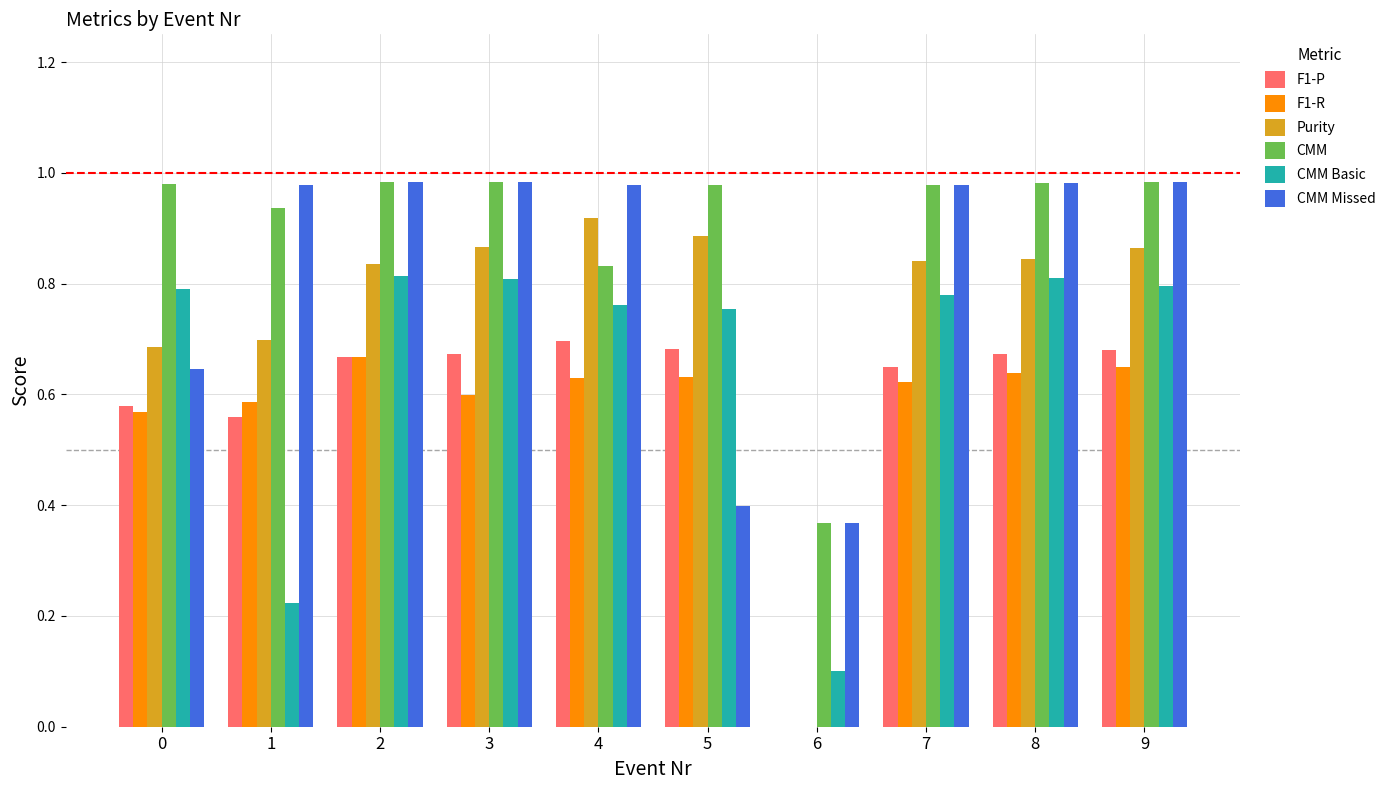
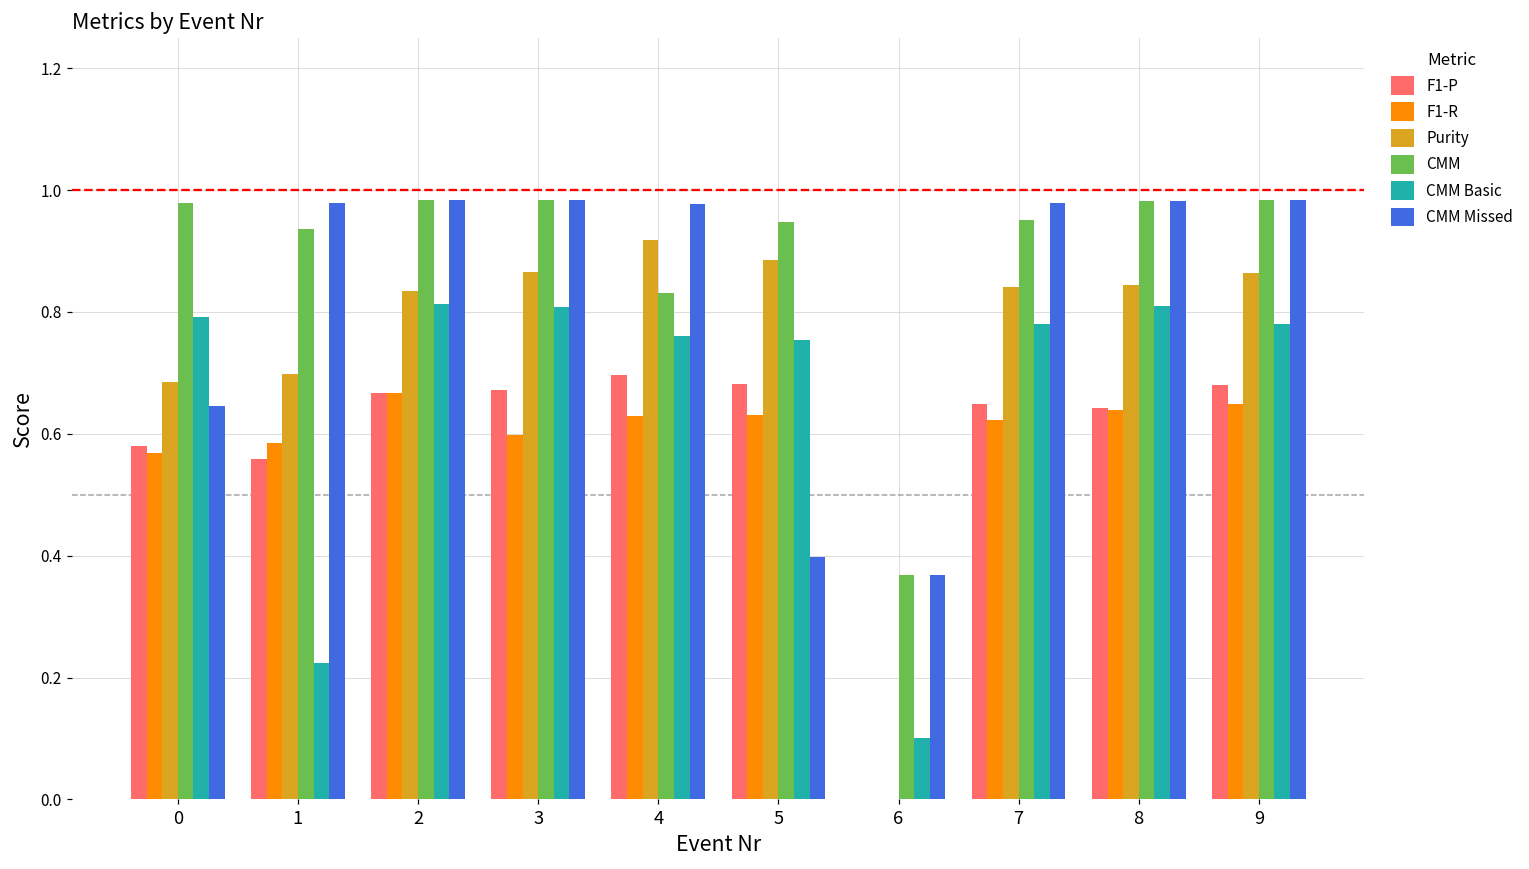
  {
    "F1-P": {
      "0": 0.58,
      "1": 0.56,
      "2": 0.67,
      "3": 0.67,
      "4": 0.70,
      "5": 0.68,
      "6": 0.00,
      "7": 0.65,
-     "8": 0.67,
+     "8": 0.64,
      "9": 0.68
    },
    "CMM": {
      "0": 0.98,
      "1": 0.94,
      "2": 0.98,
      "3": 0.98,
      "4": 0.83,
-     "5": 0.98,
+     "5": 0.95,
      "6": 0.37,
-     "7": 0.98,
+     "7": 0.95,
      "8": 0.98,
      "9": 0.98
    },
    "CMM Basic": {
      "0": 0.79,
      "1": 0.22,
      "2": 0.81,
      "3": 0.81,
      "4": 0.76,
      "5": 0.75,
      "6": 0.10,
      "7": 0.78,
      "8": 0.81,
-     "9": 0.80
+     "9": 0.78
    },
    "CMM Missed": {
      "0": 0.65,
      "1": 0.98,
      "2": 0.98,
      "3": 0.98,
      "4": 0.98,
      "5": 0.40,
      "6": 0.37,
      "7": 0.98,
      "8": 0.98,
      "9": 0.98
    }
  }
